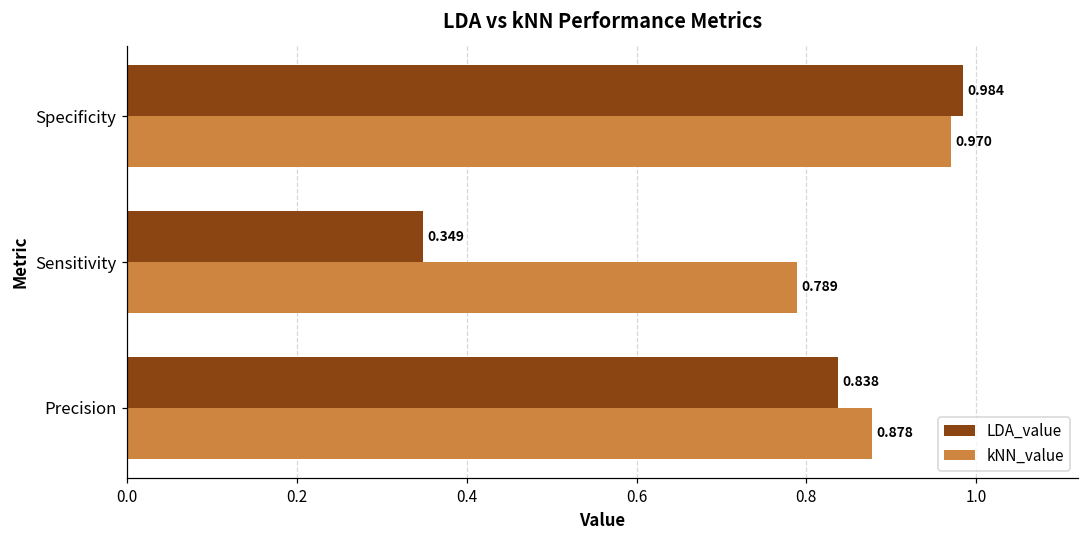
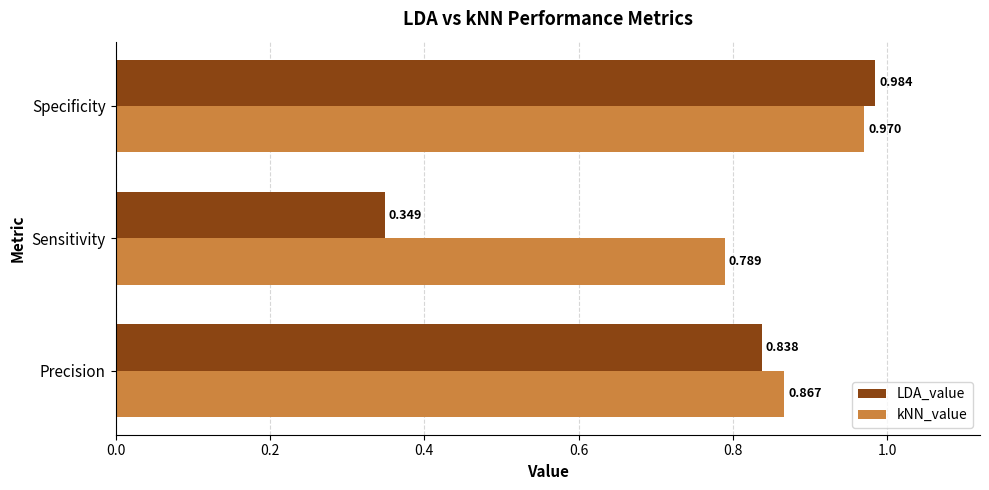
  {
    "LDA_value": {
      "Specificity": 0.984,
      "Sensitivity": 0.349,
      "Precision": 0.838
    },
    "kNN_value": {
      "Specificity": 0.970,
      "Sensitivity": 0.789,
-     "Precision": 0.878
+     "Precision": 0.867
    }
  }
